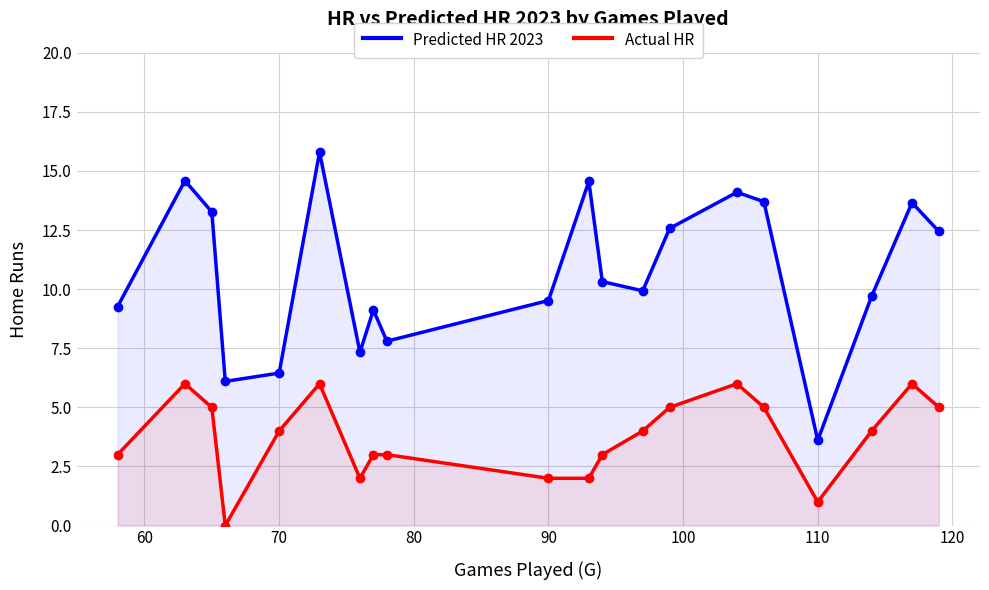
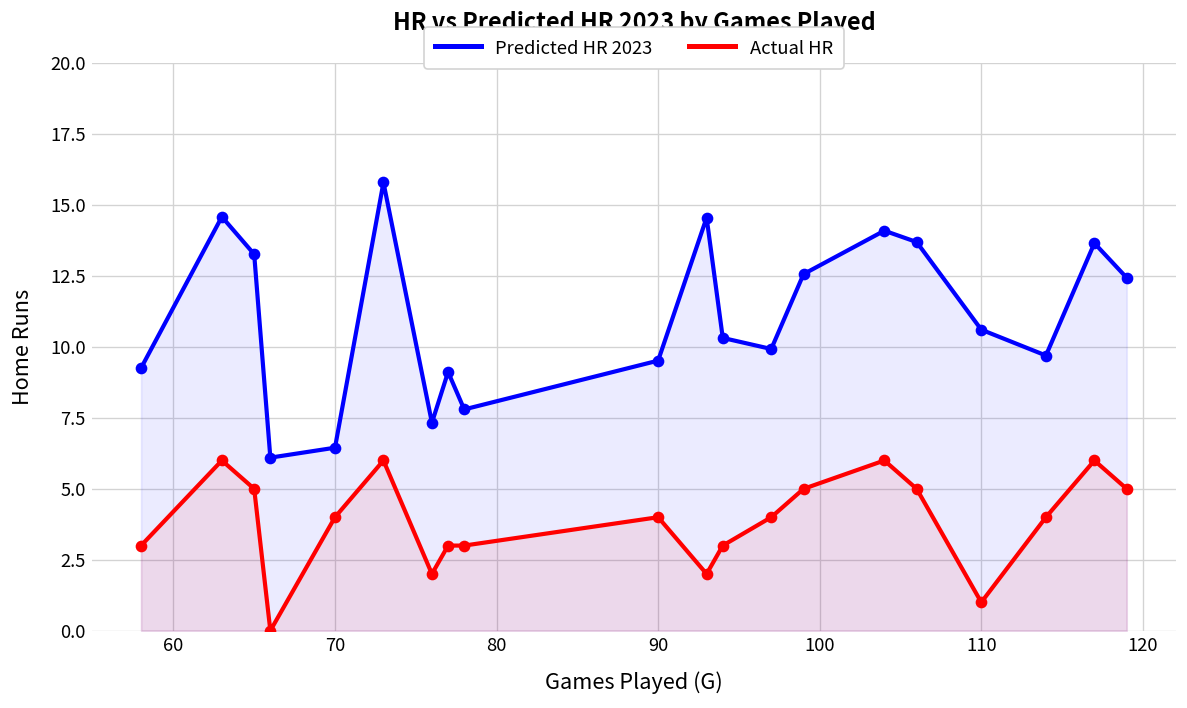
  {
    "Predicted HR 2023": {
      "70": 6.5,
      "90": 9.5,
-     "110": 3.6
+     "110": 10.6
    },
    "Actual HR": {
      "70": 4,
-     "90": 2,
+     "90": 4,
      "110": 1
    }
  }
